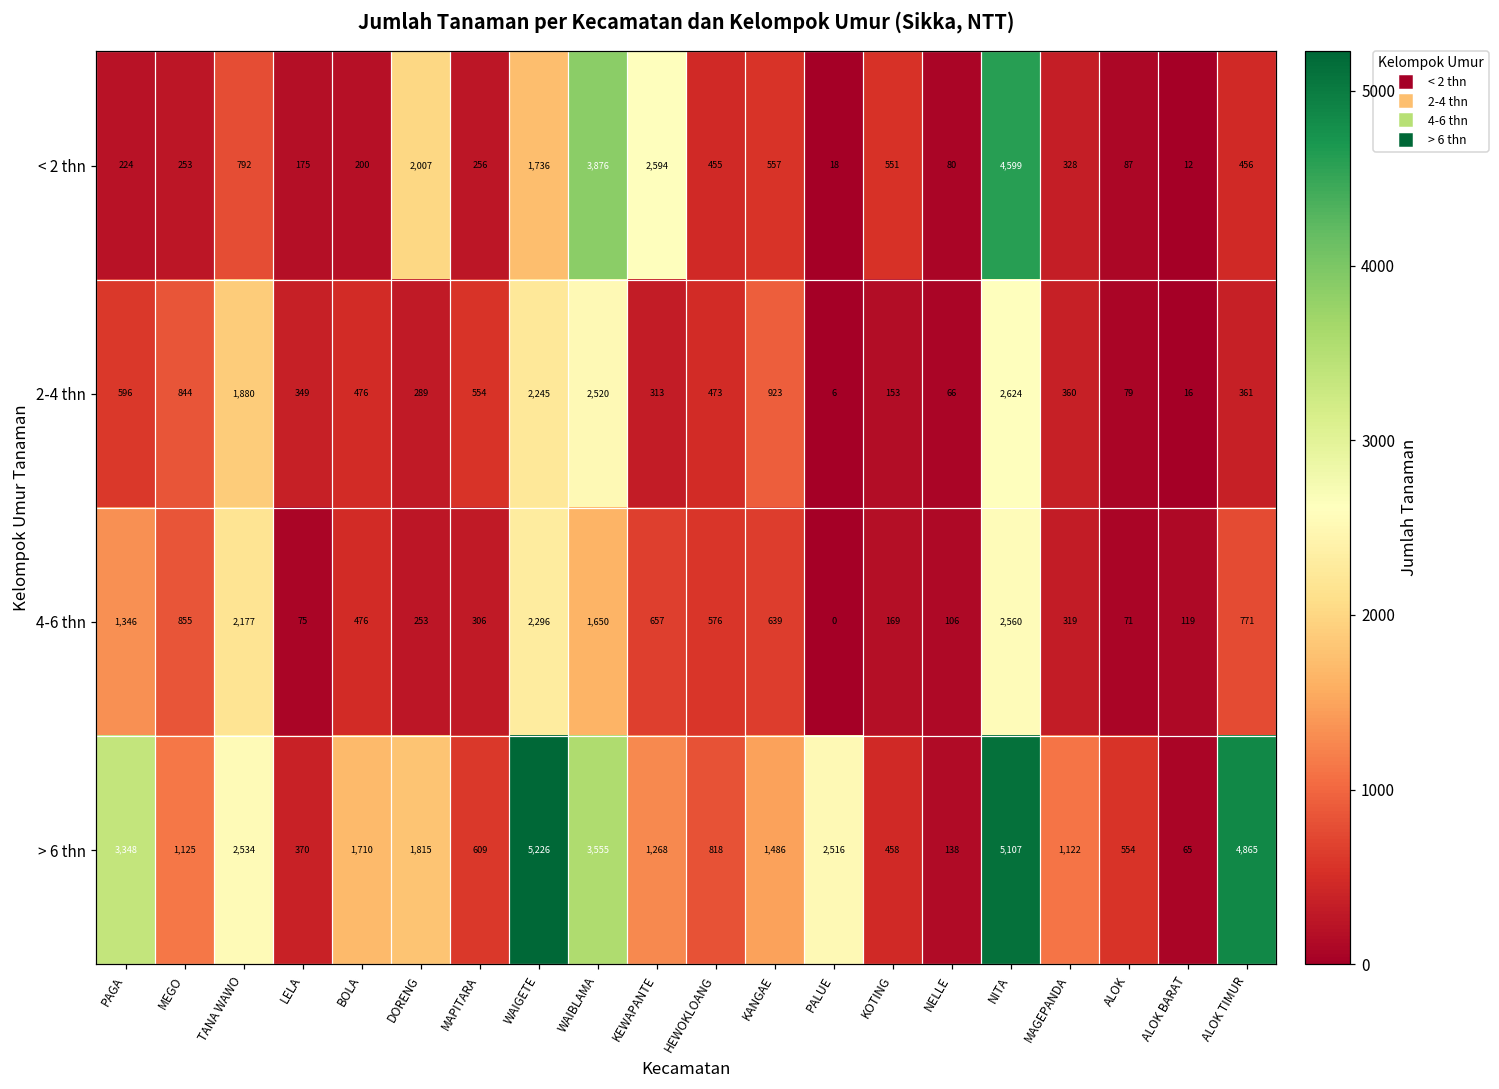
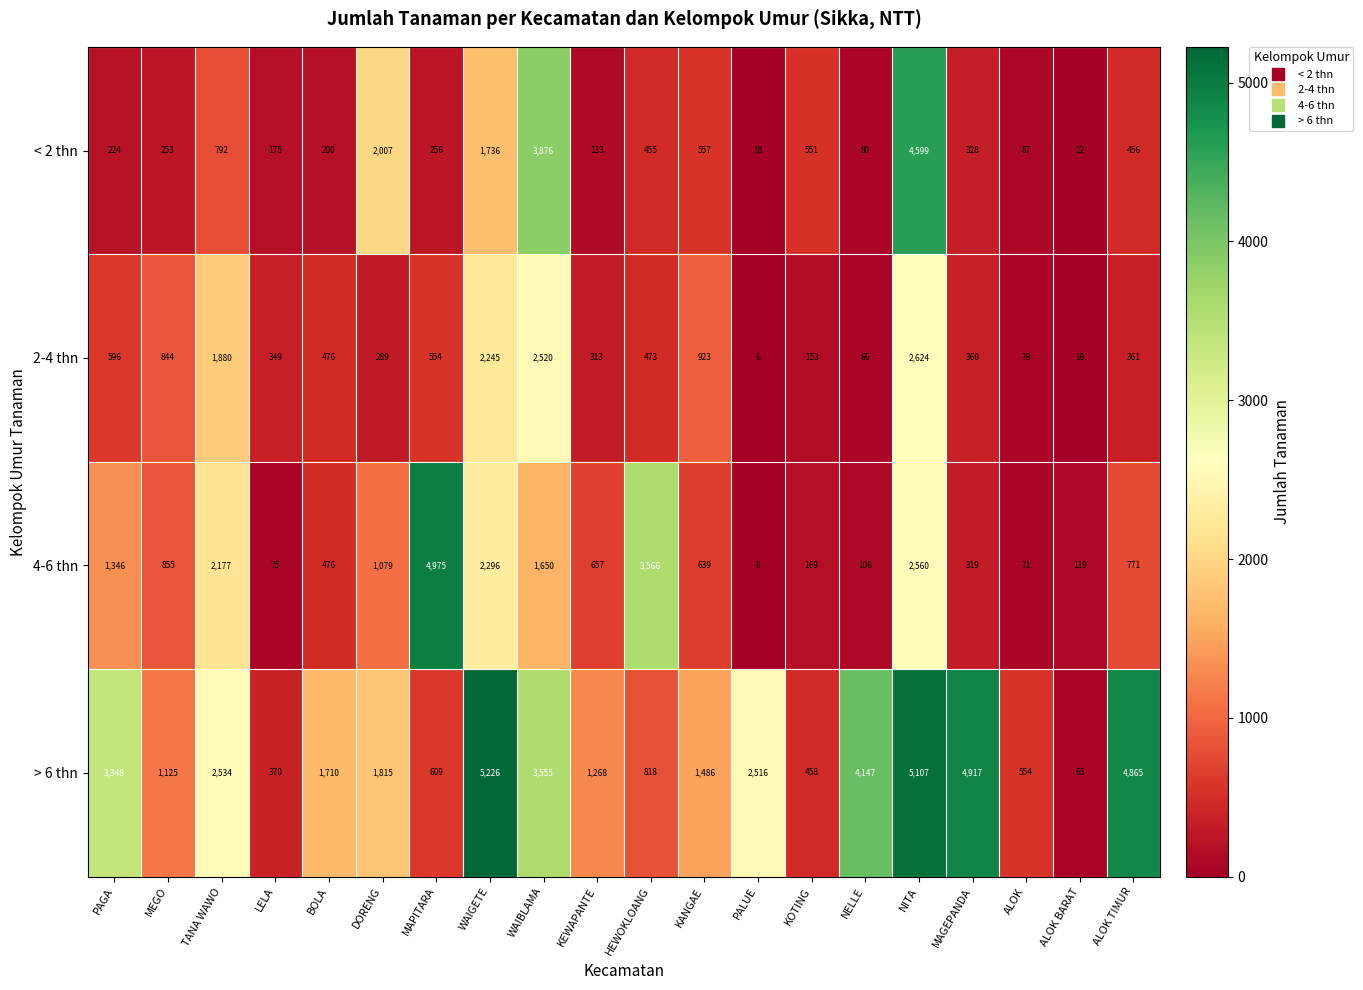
  {
    "< 2 thn": {
      "PAGA": "224",
      "MEGO": "253",
      "TANA WAWO": "792",
      "LELA": "175",
      "BOLA": "200",
      "DORENG": "2,007",
      "MAPITARA": "256",
      "WAIGETE": "1,736",
      "WAIBLAMA": "3,876",
-     "KEWAPANTE": "2,594",
+     "KEWAPANTE": "133",
      "HEWOKLOANG": "455",
      "KANGAE": "557",
      "PALUE": "18",
      "KOTING": "551",
      "NELLE": "80",
      "NITA": "4,599",
      "MAGEPANDA": "328",
      "ALOK": "87",
      "ALOK BARAT": "12",
      "ALOK TIMUR": "456"
    },
    "2-4 thn": {
      "PAGA": "596",
      "MEGO": "844",
      "TANA WAWO": "1,880",
      "LELA": "349",
      "BOLA": "476",
      "DORENG": "289",
      "MAPITARA": "554",
      "WAIGETE": "2,245",
      "WAIBLAMA": "2,520",
      "KEWAPANTE": "313",
      "HEWOKLOANG": "473",
      "KANGAE": "923",
      "PALUE": "6",
      "KOTING": "153",
      "NELLE": "66",
      "NITA": "2,624",
      "MAGEPANDA": "360",
      "ALOK": "79",
      "ALOK BARAT": "16",
      "ALOK TIMUR": "361"
    },
    "4-6 thn": {
      "PAGA": "1,346",
      "MEGO": "855",
      "TANA WAWO": "2,177",
      "LELA": "75",
      "BOLA": "476",
-     "DORENG": "253",
-     "MAPITARA": "306",
+     "DORENG": "1,079",
+     "MAPITARA": "4,975",
      "WAIGETE": "2,296",
      "WAIBLAMA": "1,650",
      "KEWAPANTE": "657",
-     "HEWOKLOANG": "576",
+     "HEWOKLOANG": "3,566",
      "KANGAE": "639",
      "PALUE": "0",
      "KOTING": "169",
      "NELLE": "106",
      "NITA": "2,560",
      "MAGEPANDA": "319",
      "ALOK": "71",
      "ALOK BARAT": "119",
      "ALOK TIMUR": "771"
    },
    "> 6 thn": {
      "PAGA": "3,348",
      "MEGO": "1,125",
      "TANA WAWO": "2,534",
      "LELA": "370",
      "BOLA": "1,710",
      "DORENG": "1,815",
      "MAPITARA": "609",
      "WAIGETE": "5,226",
      "WAIBLAMA": "3,555",
      "KEWAPANTE": "1,268",
      "HEWOKLOANG": "818",
      "KANGAE": "1,486",
      "PALUE": "2,516",
      "KOTING": "458",
-     "NELLE": "138",
+     "NELLE": "4,147",
      "NITA": "5,107",
-     "MAGEPANDA": "1,122",
+     "MAGEPANDA": "4,917",
      "ALOK": "554",
      "ALOK BARAT": "65",
      "ALOK TIMUR": "4,865"
    }
  }
